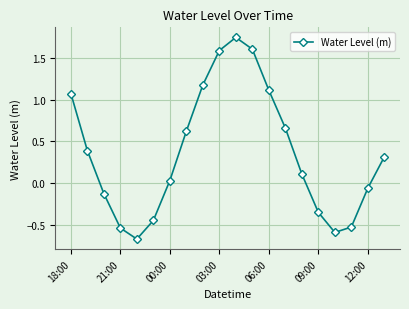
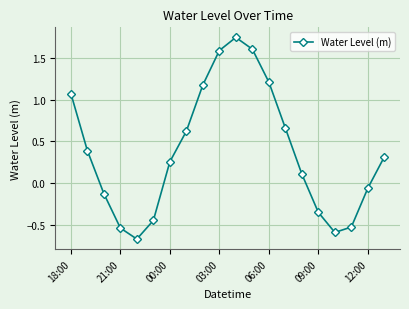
  {
    "18:00": 1.1,
    "21:00": -0.5,
-   "00:00": 0.0,
+   "00:00": 0.3,
    "03:00": 1.6,
-   "06:00": 1.1,
+   "06:00": 1.2,
    "09:00": -0.3,
    "12:00": -0.1
  }
